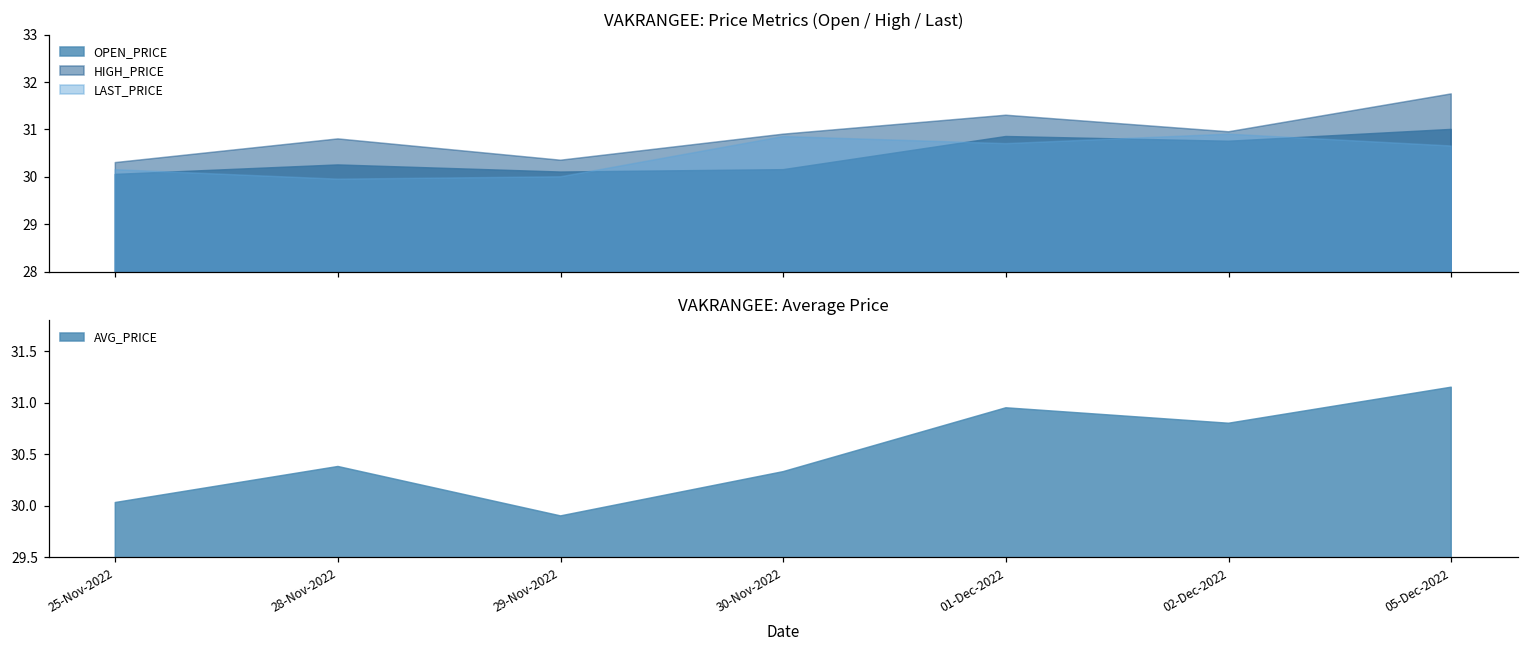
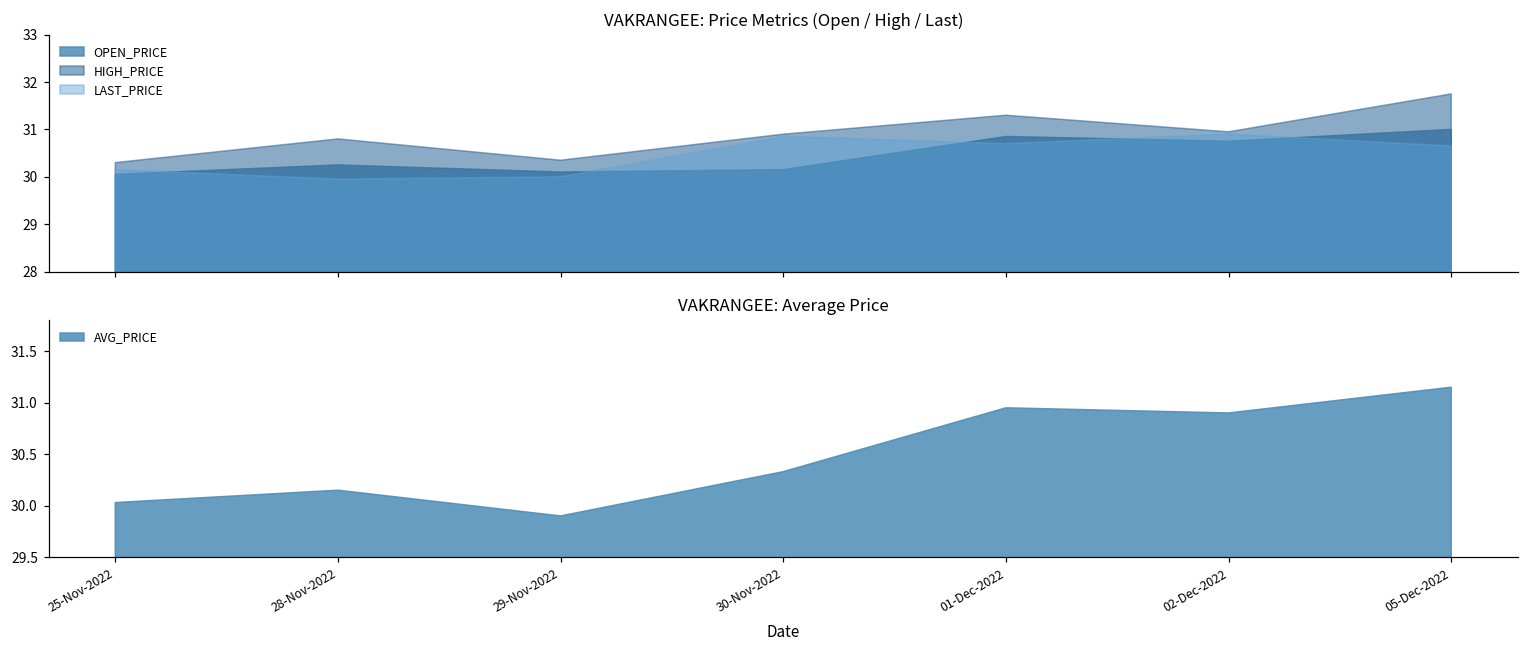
  {
    "VAKRANGEE: Average Price": {
      "25-Nov-2022": 30.0,
-     "28-Nov-2022": 30.4,
+     "28-Nov-2022": 30.2,
      "29-Nov-2022": 29.9,
      "30-Nov-2022": 30.3,
      "01-Dec-2022": 31.0,
-     "02-Dec-2022": 30.8,
+     "02-Dec-2022": 30.9,
      "05-Dec-2022": 31.2
    }
  }
